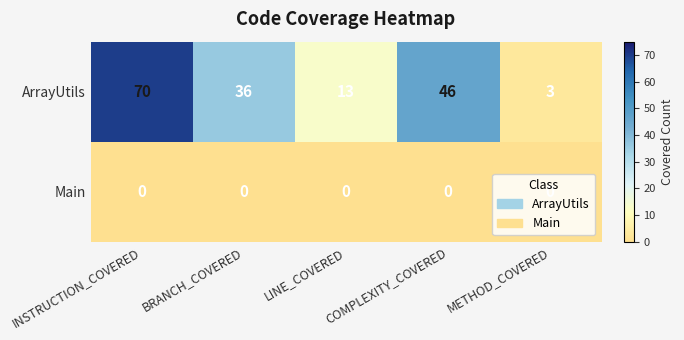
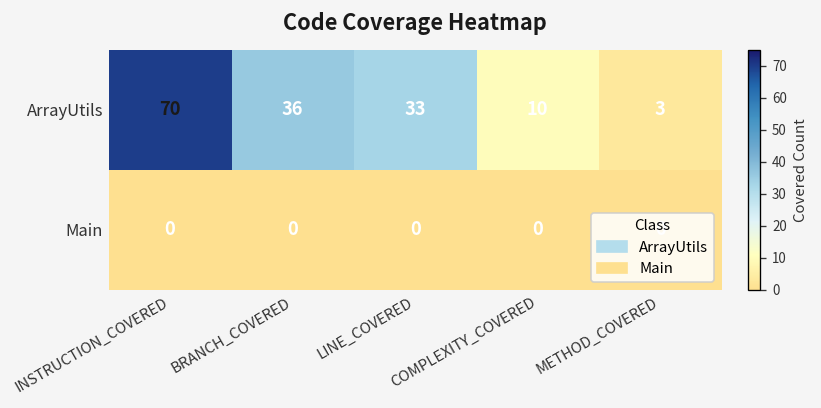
  {
    "ArrayUtils": {
      "INSTRUCTION_COVERED": 70,
      "BRANCH_COVERED": 36,
-     "LINE_COVERED": 13,
-     "COMPLEXITY_COVERED": 46,
+     "LINE_COVERED": 33,
+     "COMPLEXITY_COVERED": 10,
      "METHOD_COVERED": 3
    },
    "Main": {
      "INSTRUCTION_COVERED": 0,
      "BRANCH_COVERED": 0,
      "LINE_COVERED": 0,
      "COMPLEXITY_COVERED": 0
    }
  }
